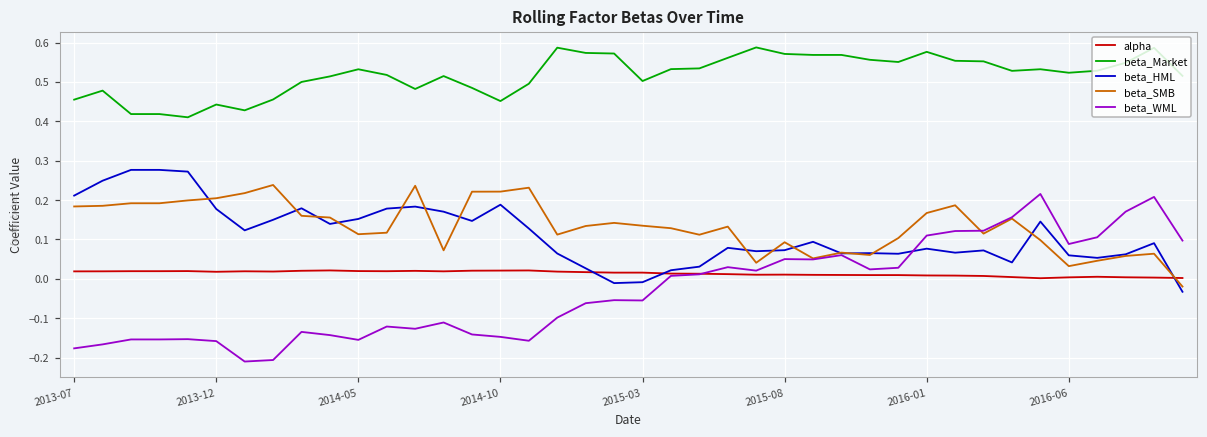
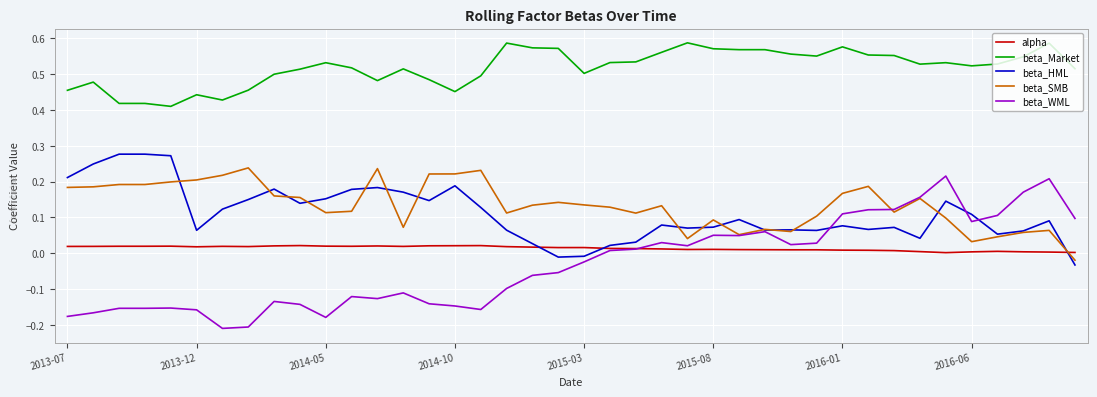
  {
    "alpha": {
      "2013-07": 0.02,
      "2013-12": 0.02,
      "2014-05": 0.02,
      "2014-10": 0.02,
      "2015-03": 0.02,
      "2015-08": 0.01,
      "2016-01": 0.01,
      "2016-06": 0.00
    },
    "beta_Market": {
      "2013-07": 0.46,
      "2013-12": 0.44,
      "2014-05": 0.53,
      "2014-10": 0.45,
      "2015-03": 0.50,
      "2015-08": 0.57,
      "2016-01": 0.58,
      "2016-06": 0.52
    },
    "beta_HML": {
      "2013-07": 0.21,
-     "2013-12": 0.18,
+     "2013-12": 0.06,
      "2014-05": 0.15,
      "2014-10": 0.19,
      "2015-03": -0.01,
      "2015-08": 0.07,
      "2016-01": 0.08,
-     "2016-06": 0.06
+     "2016-06": 0.11
    },
    "beta_SMB": {
      "2013-07": 0.18,
      "2013-12": 0.20,
      "2014-05": 0.11,
      "2014-10": 0.22,
      "2015-03": 0.13,
      "2015-08": 0.09,
      "2016-01": 0.17,
      "2016-06": 0.03
    },
    "beta_WML": {
      "2013-07": -0.18,
      "2013-12": -0.16,
-     "2014-05": -0.16,
+     "2014-05": -0.18,
      "2014-10": -0.15,
-     "2015-03": -0.05,
+     "2015-03": -0.02,
      "2015-08": 0.05,
      "2016-01": 0.11,
      "2016-06": 0.09
    }
  }
